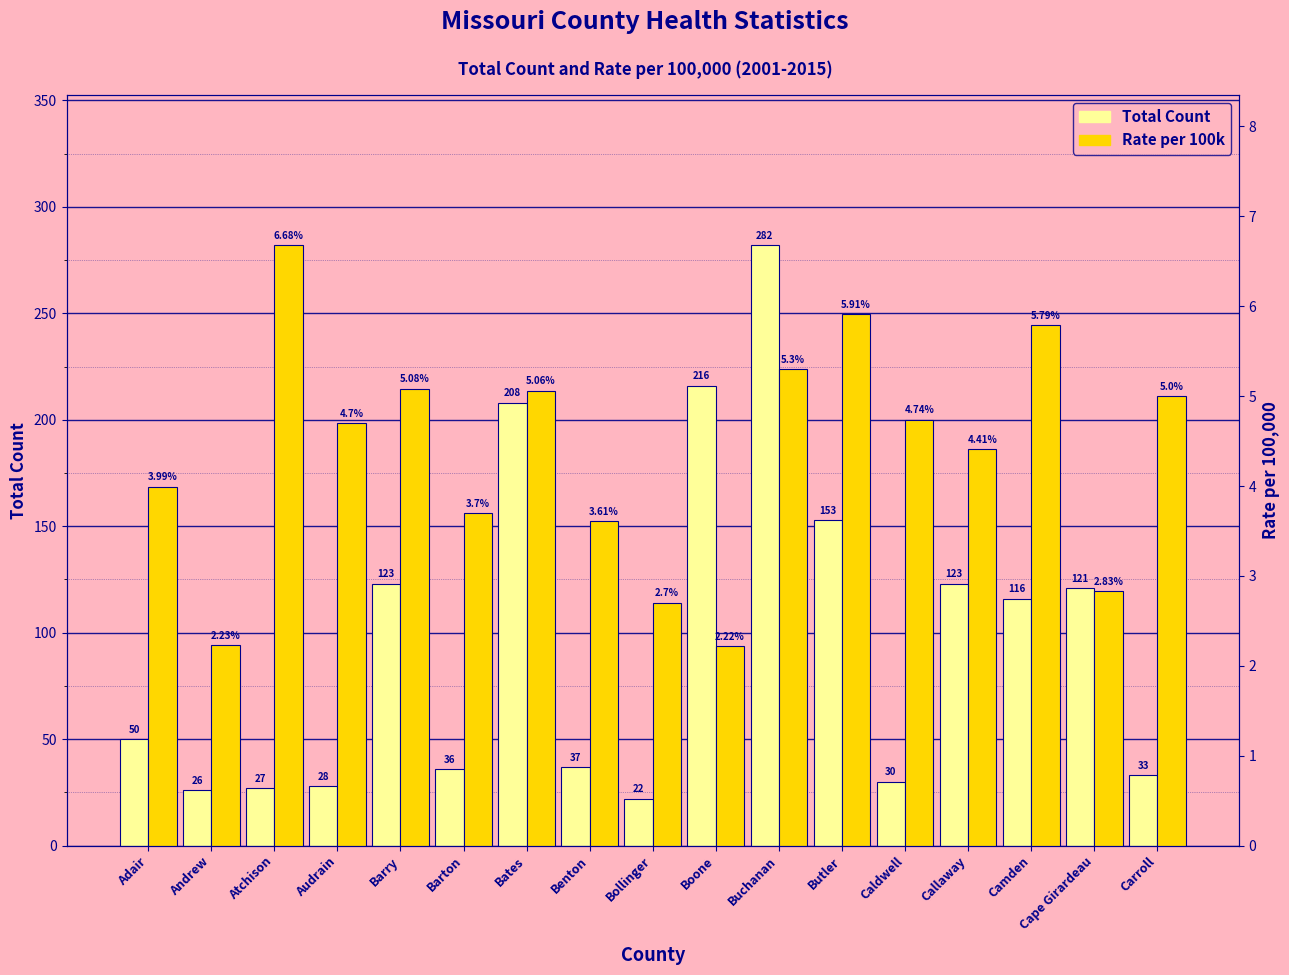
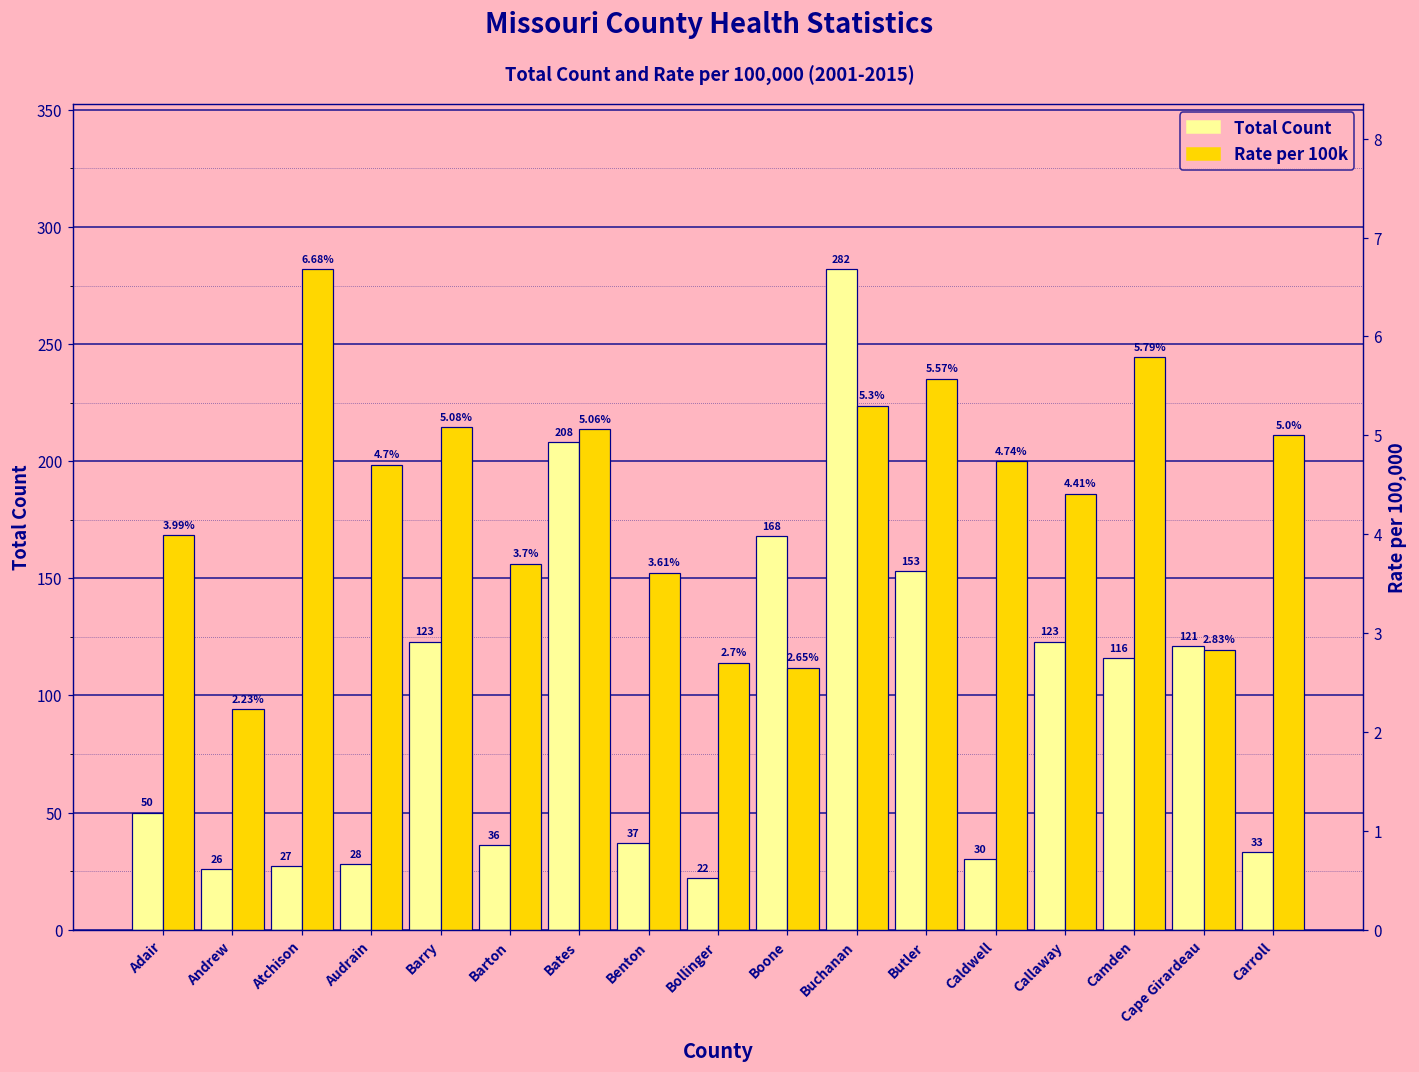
  {
    "Total Count": {
      "Adair": "50",
      "Andrew": "26",
      "Atchison": "27",
      "Audrain": "28",
      "Barry": "123",
      "Barton": "36",
      "Bates": "208",
      "Benton": "37",
      "Bollinger": "22",
-     "Boone": "216",
+     "Boone": "168",
      "Buchanan": "282",
      "Butler": "153",
      "Caldwell": "30",
      "Callaway": "123",
      "Camden": "116",
      "Cape Girardeau": "121",
      "Carroll": "33"
    },
    "Rate per 100k": {
      "Adair": "3.99%",
      "Andrew": "2.23%",
      "Atchison": "6.68%",
      "Audrain": "4.7%",
      "Barry": "5.08%",
      "Barton": "3.7%",
      "Bates": "5.06%",
      "Benton": "3.61%",
      "Bollinger": "2.7%",
-     "Boone": "2.22%",
+     "Boone": "2.65%",
      "Buchanan": "5.3%",
-     "Butler": "5.91%",
+     "Butler": "5.57%",
      "Caldwell": "4.74%",
      "Callaway": "4.41%",
      "Camden": "5.79%",
      "Cape Girardeau": "2.83%",
      "Carroll": "5.0%"
    }
  }
